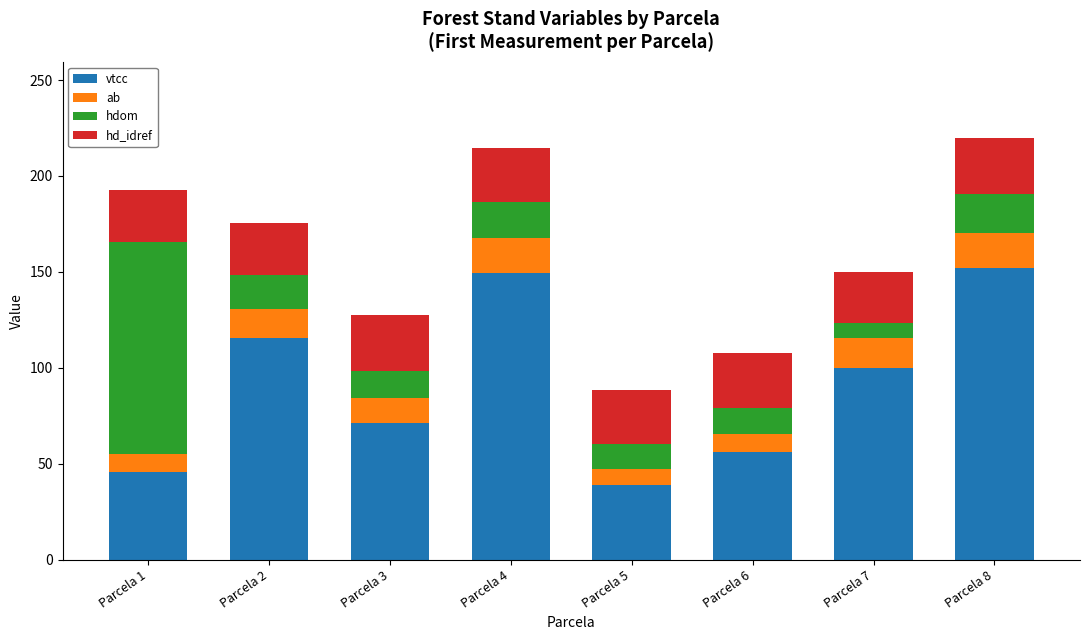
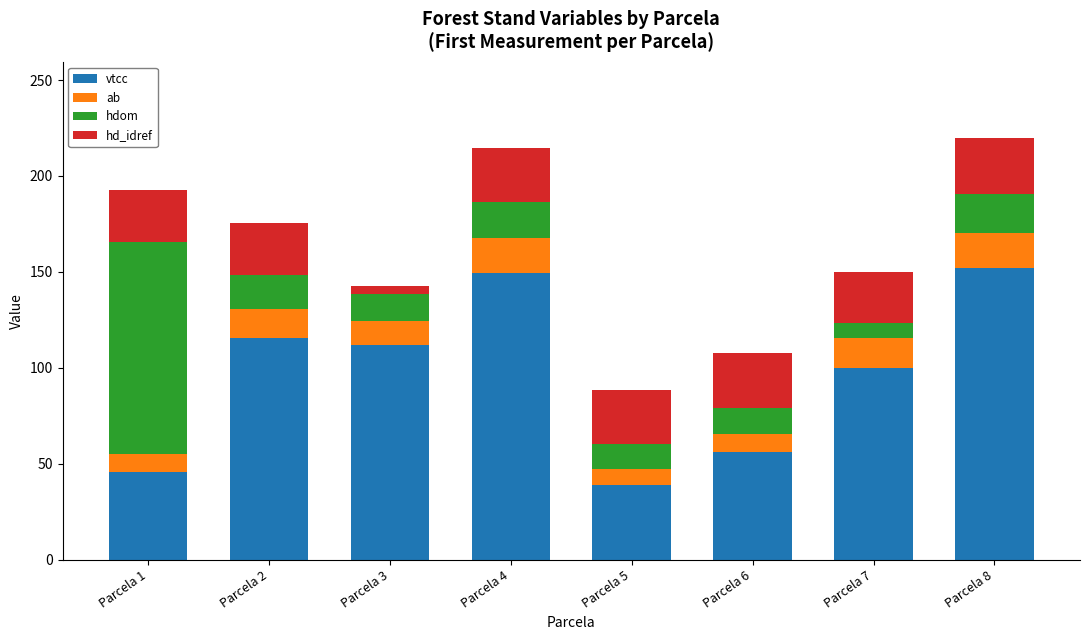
  {
    "vtcc": {
      "Parcela 1": 46,
      "Parcela 2": 115,
-     "Parcela 3": 71,
+     "Parcela 3": 112,
      "Parcela 4": 150,
      "Parcela 5": 39,
      "Parcela 6": 56,
      "Parcela 7": 100,
      "Parcela 8": 152
    },
    "ab": {
      "Parcela 1": 9,
      "Parcela 2": 16,
      "Parcela 3": 13,
      "Parcela 4": 18,
      "Parcela 5": 9,
      "Parcela 6": 10,
      "Parcela 7": 16,
      "Parcela 8": 18
    },
    "hdom": {
      "Parcela 1": 111,
      "Parcela 2": 18,
      "Parcela 3": 14,
      "Parcela 4": 19,
      "Parcela 5": 13,
      "Parcela 6": 13,
      "Parcela 7": 8,
      "Parcela 8": 20
    },
    "hd_idref": {
      "Parcela 1": 27,
      "Parcela 2": 27,
-     "Parcela 3": 29,
+     "Parcela 3": 4,
      "Parcela 4": 28,
      "Parcela 5": 28,
      "Parcela 6": 29,
      "Parcela 7": 26,
      "Parcela 8": 29
    }
  }
